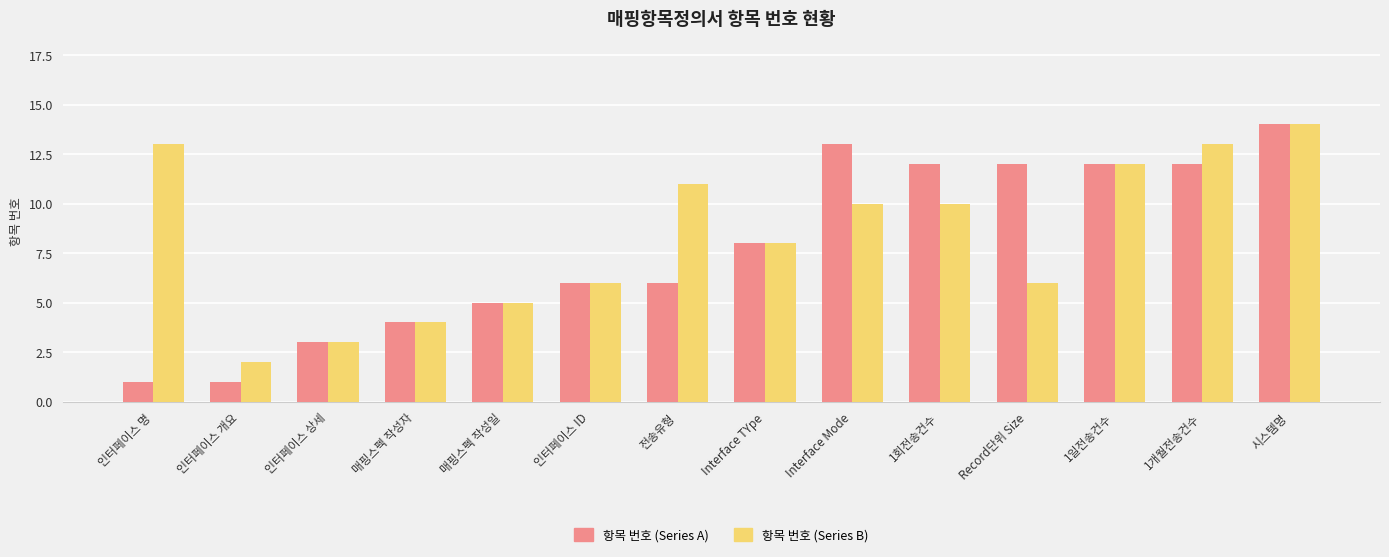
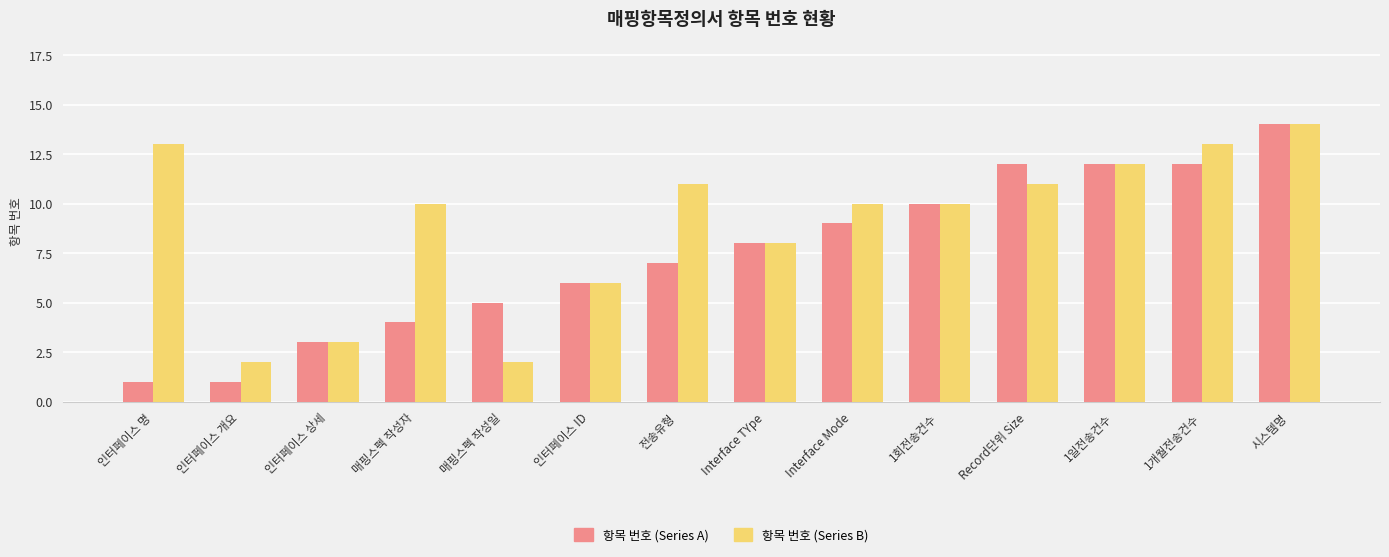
  {
    "항목 번호 (Series A)": {
      "인터페이스 명": 1,
      "인터페이스 개요": 1,
      "인터페이스 상세": 3,
      "매핑스펙 작성자": 4,
      "매핑스펙 작성일": 5,
      "인터페이스 ID": 6,
-     "전송유형": 6,
+     "전송유형": 7,
      "Interface TYpe": 8,
-     "Interface Mode": 13,
-     "1회전송건수": 12,
+     "Interface Mode": 9,
+     "1회전송건수": 10,
      "Record단위 Size": 12,
      "1일전송건수": 12,
      "1개월전송건수": 12,
      "시스템명": 14
    },
    "항목 번호 (Series B)": {
      "인터페이스 명": 13,
      "인터페이스 개요": 2,
      "인터페이스 상세": 3,
-     "매핑스펙 작성자": 4,
-     "매핑스펙 작성일": 5,
+     "매핑스펙 작성자": 10,
+     "매핑스펙 작성일": 2,
      "인터페이스 ID": 6,
      "전송유형": 11,
      "Interface TYpe": 8,
      "Interface Mode": 10,
      "1회전송건수": 10,
-     "Record단위 Size": 6,
+     "Record단위 Size": 11,
      "1일전송건수": 12,
      "1개월전송건수": 13,
      "시스템명": 14
    }
  }
